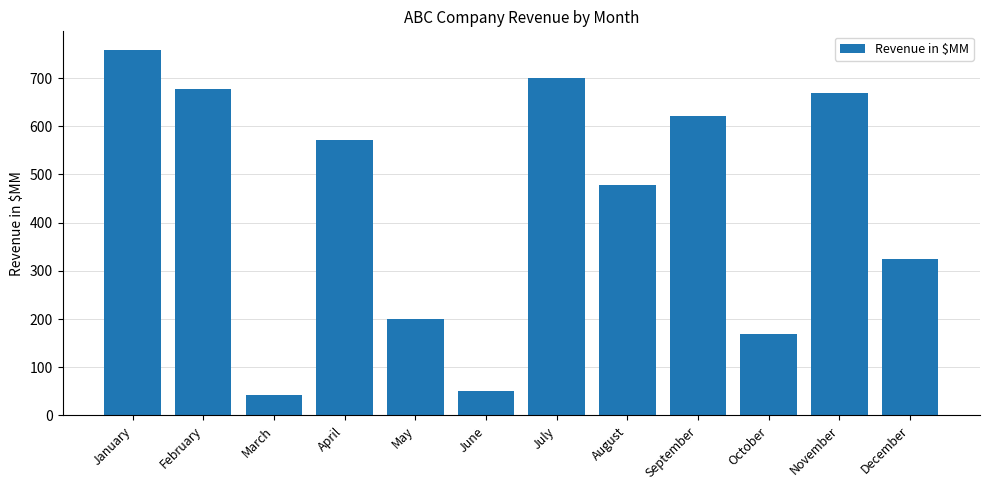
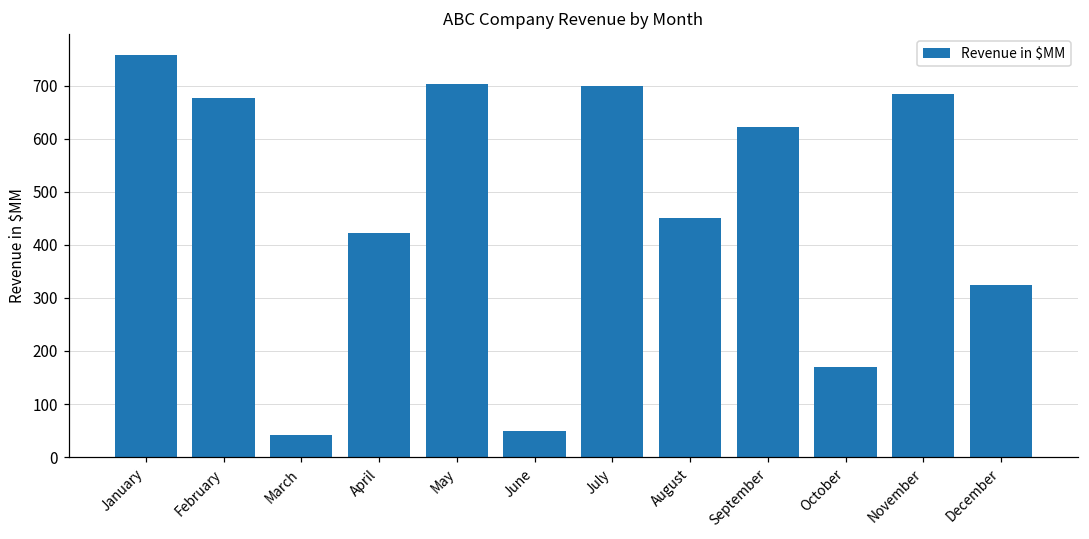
  {
    "January": 760,
    "February": 680,
    "March": 40,
-   "April": 570,
-   "May": 200,
+   "April": 420,
+   "May": 700,
    "June": 50,
    "July": 700,
-   "August": 480,
+   "August": 450,
    "September": 620,
    "October": 170,
-   "November": 670,
+   "November": 690,
    "December": 330
  }
